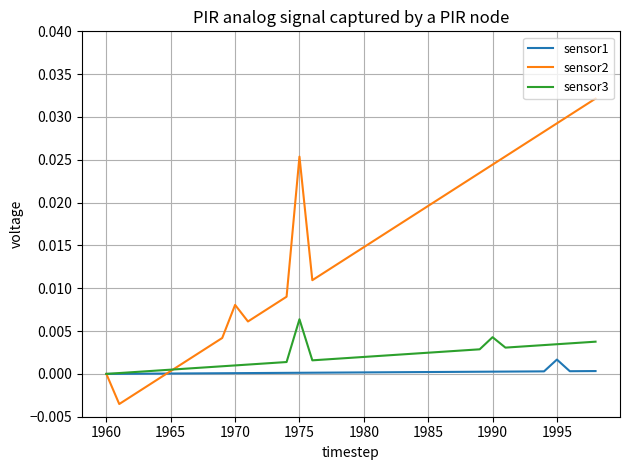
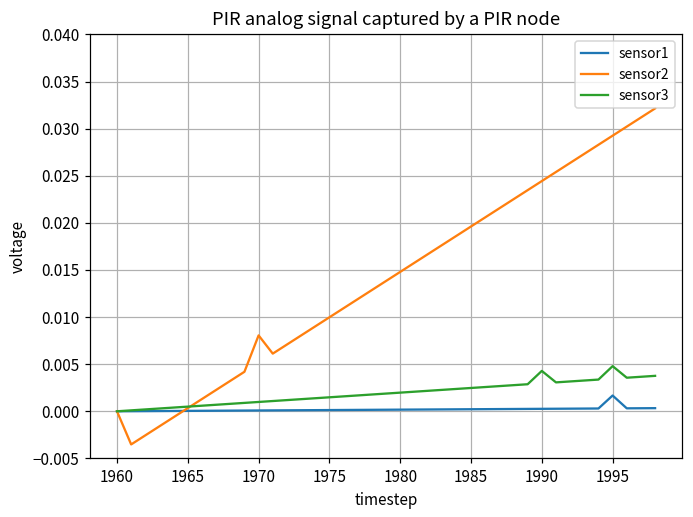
  {
    "sensor1": {
      "1970": 0.000,
      "1975": 0.000,
      "1980": 0.000,
      "1985": 0.000,
      "1990": 0.000,
      "1995": 0.002
    },
    "sensor2": {
      "1970": 0.008,
-     "1975": 0.025,
+     "1975": 0.010,
      "1980": 0.015,
      "1985": 0.020,
      "1990": 0.024,
      "1995": 0.029
    },
    "sensor3": {
      "1970": 0.001,
-     "1975": 0.006,
+     "1975": 0.001,
      "1980": 0.002,
      "1985": 0.002,
      "1990": 0.004,
-     "1995": 0.003
+     "1995": 0.005
    }
  }
